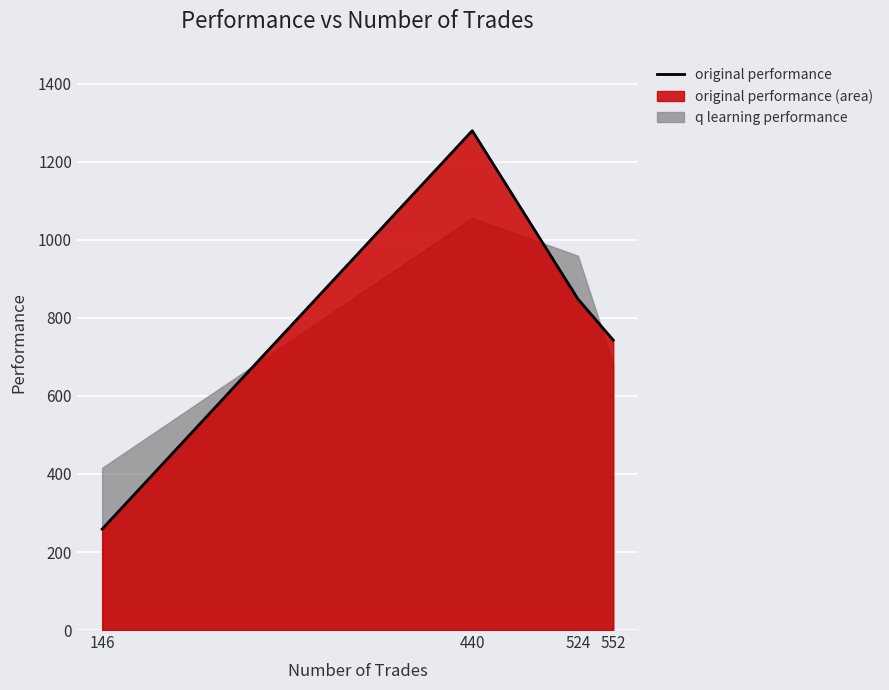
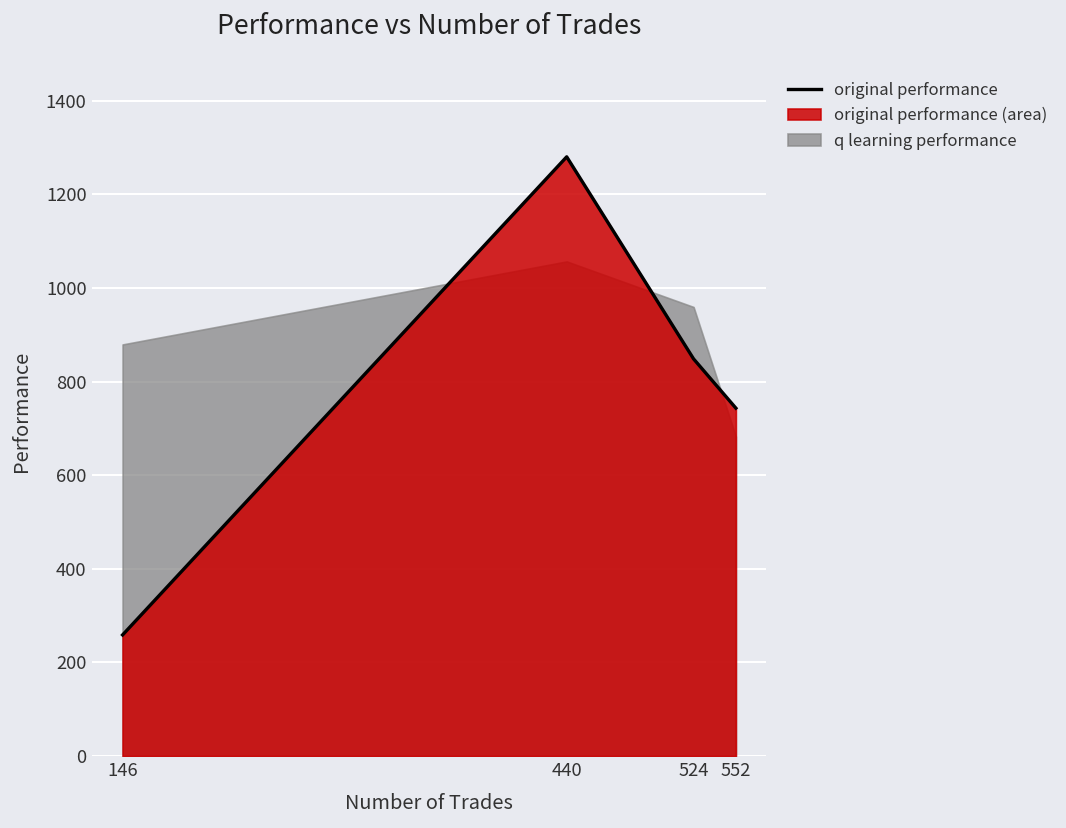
  {
    "q learning performance": {
-     "146": 420,
+     "146": 880,
      "440": 1060,
      "524": 960,
      "552": 680
    }
  }
